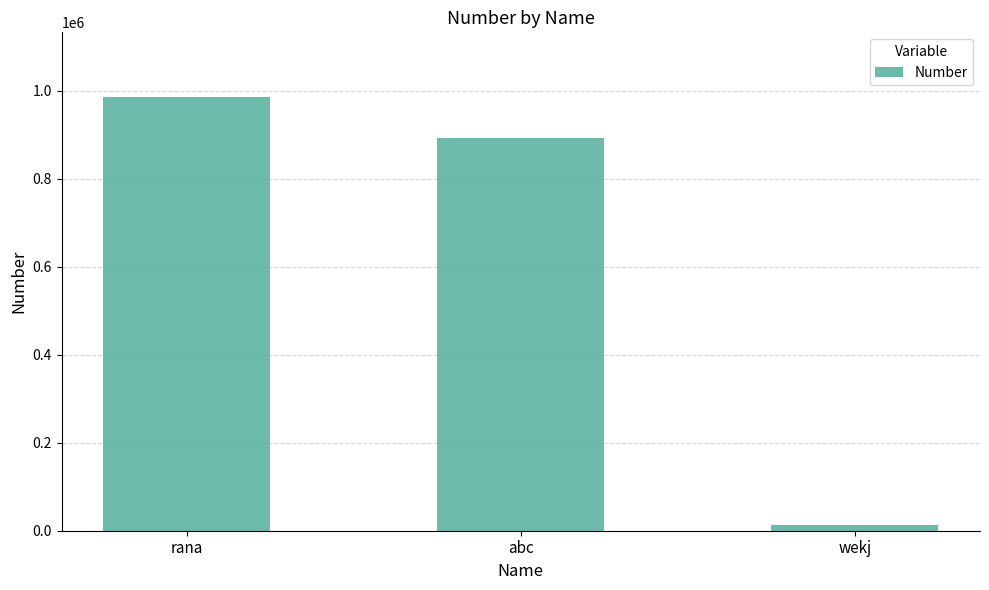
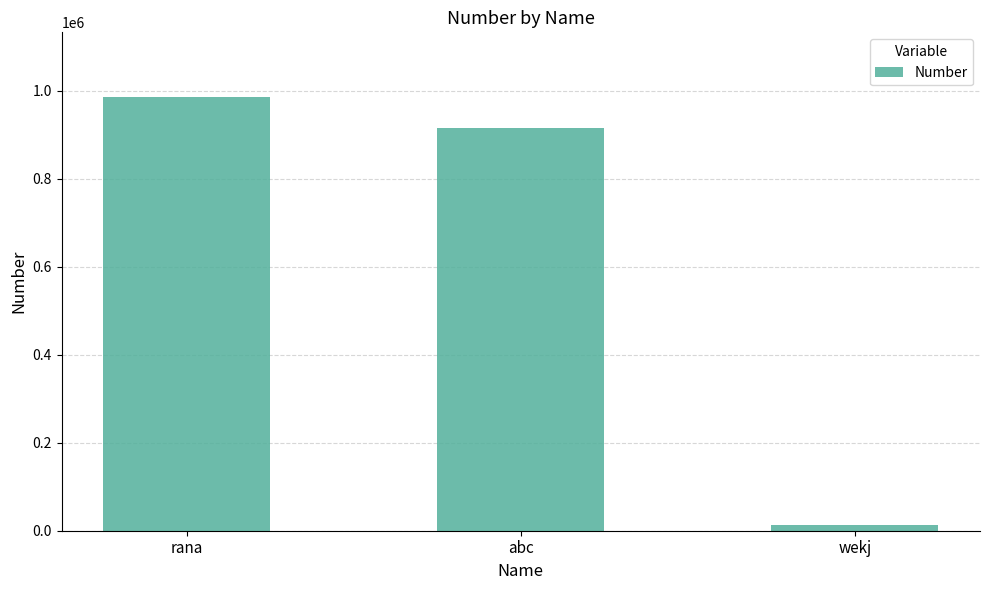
  {
    "rana": 980000,
-   "abc": 890000,
+   "abc": 920000,
    "wekj": 10000
  }
